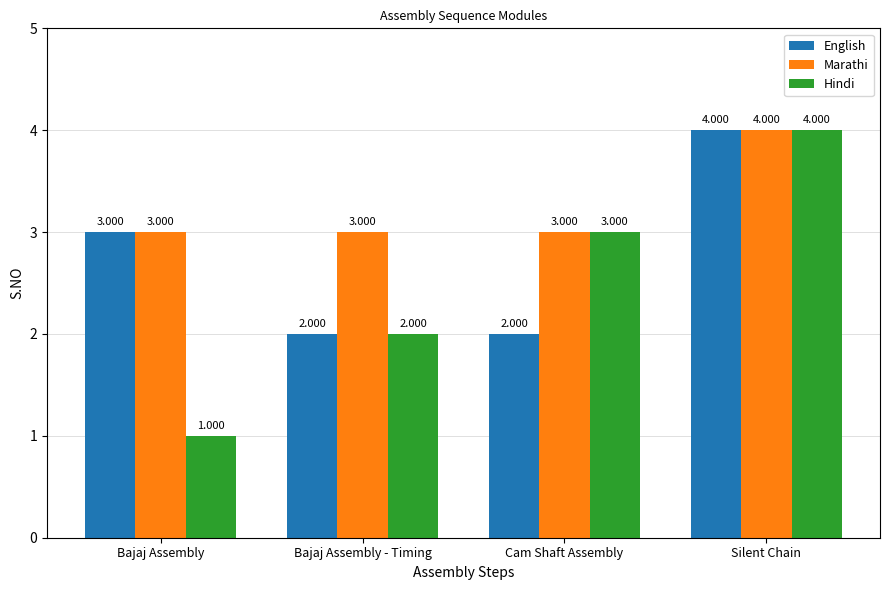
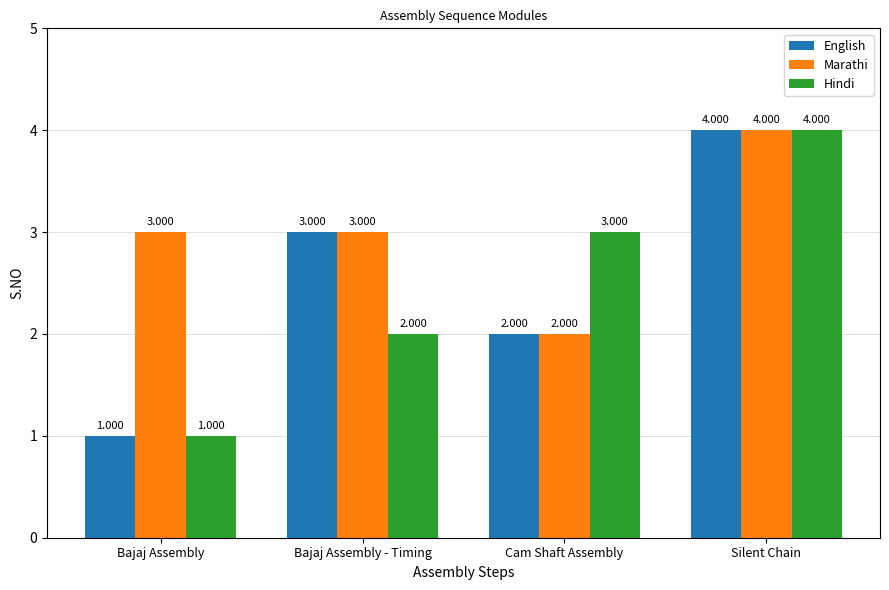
  {
    "English": {
-     "Bajaj Assembly": 3.000,
-     "Bajaj Assembly - Timing": 2.000,
+     "Bajaj Assembly": 1.000,
+     "Bajaj Assembly - Timing": 3.000,
      "Cam Shaft Assembly": 2.000,
      "Silent Chain": 4.000
    },
    "Marathi": {
      "Bajaj Assembly": 3.000,
      "Bajaj Assembly - Timing": 3.000,
-     "Cam Shaft Assembly": 3.000,
+     "Cam Shaft Assembly": 2.000,
      "Silent Chain": 4.000
    },
    "Hindi": {
      "Bajaj Assembly": 1.000,
      "Bajaj Assembly - Timing": 2.000,
      "Cam Shaft Assembly": 3.000,
      "Silent Chain": 4.000
    }
  }
